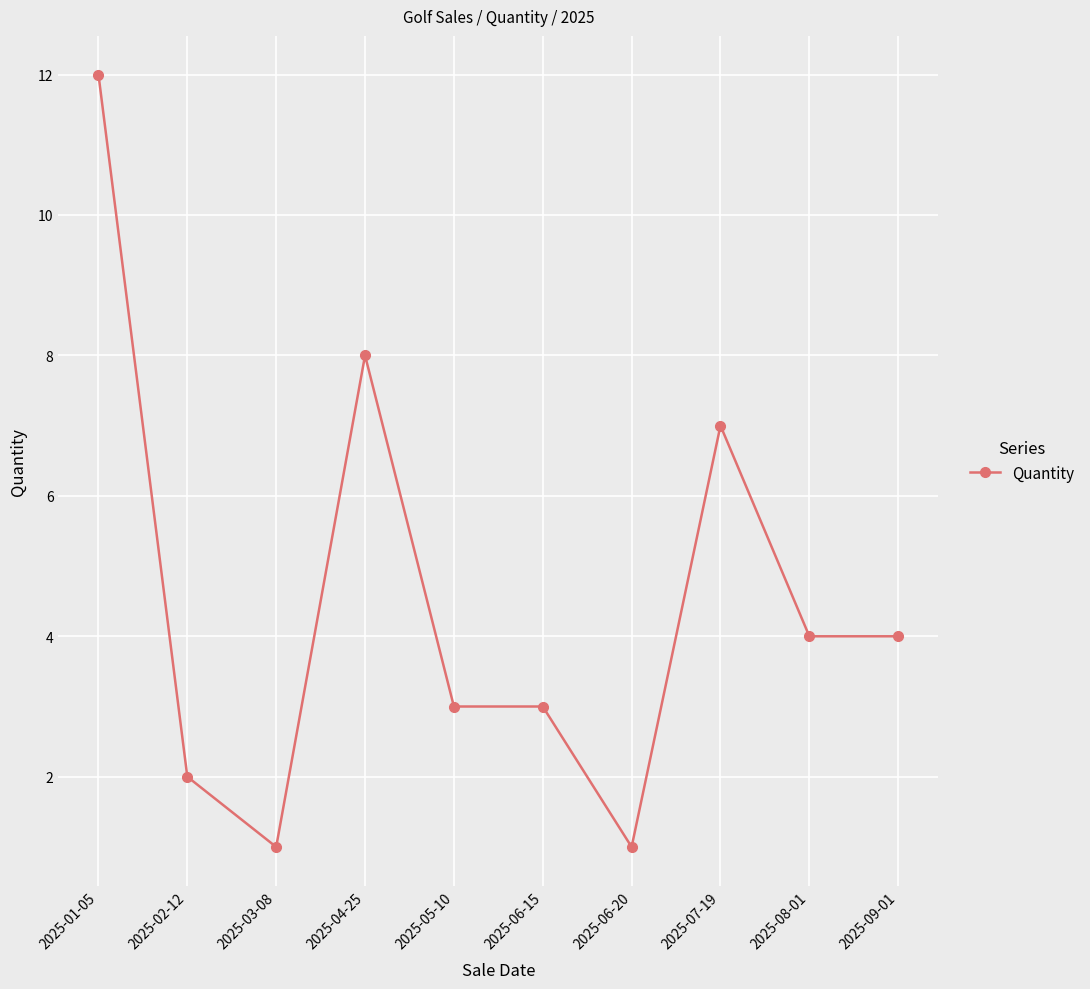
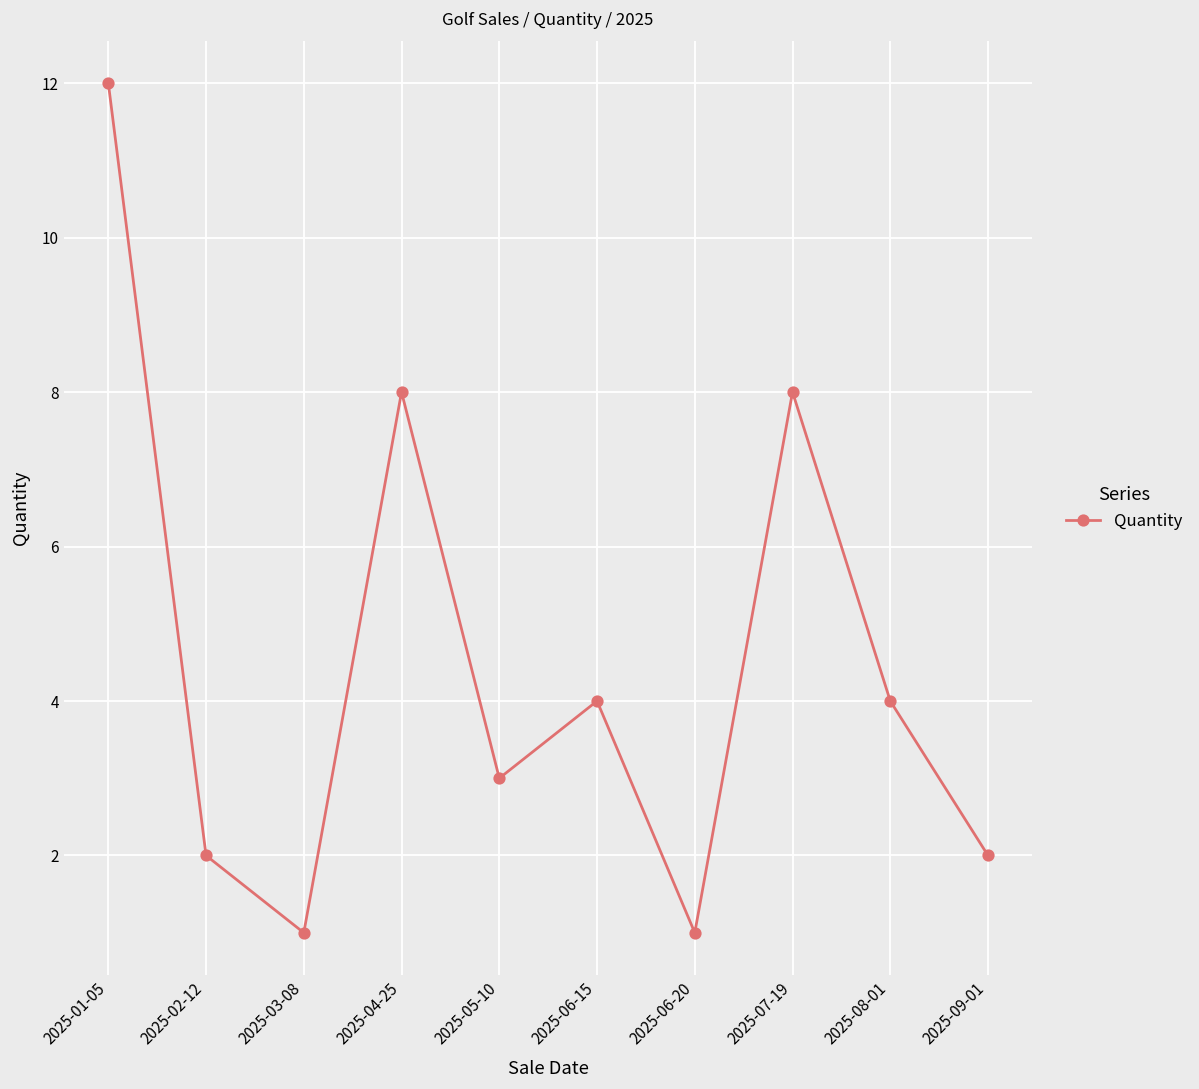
  {
    "2025-01-05": 12,
    "2025-02-12": 2,
    "2025-03-08": 1,
    "2025-04-25": 8,
    "2025-05-10": 3,
-   "2025-06-15": 3,
+   "2025-06-15": 4,
    "2025-06-20": 1,
-   "2025-07-19": 7,
+   "2025-07-19": 8,
    "2025-08-01": 4,
-   "2025-09-01": 4
+   "2025-09-01": 2
  }
